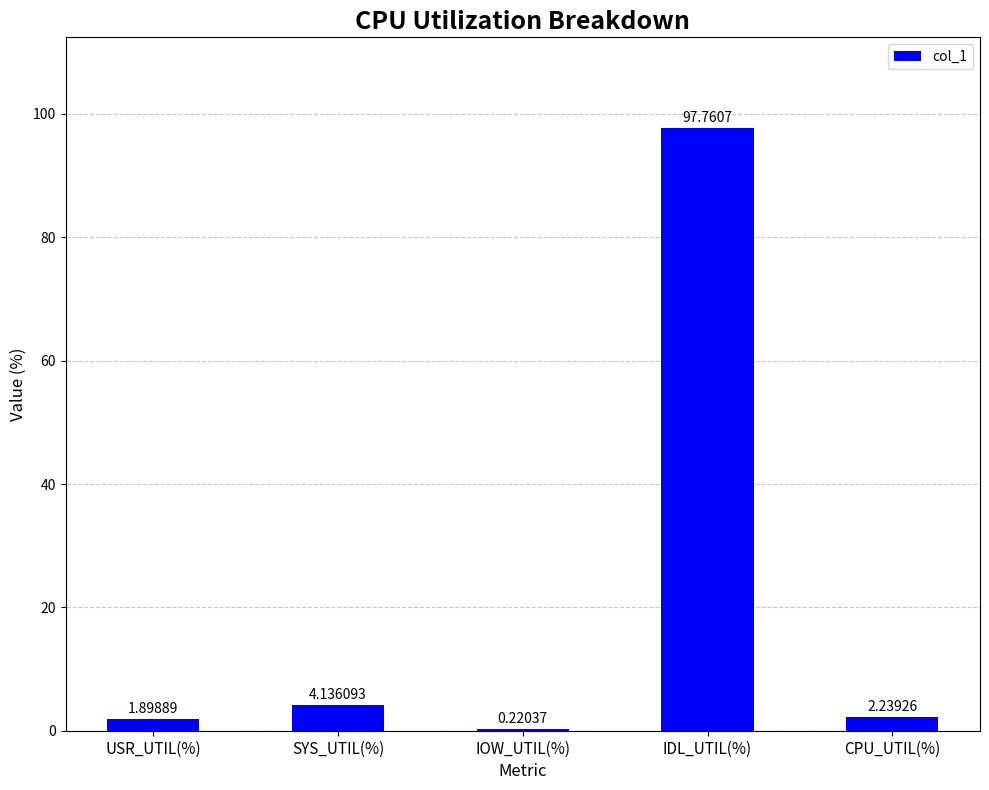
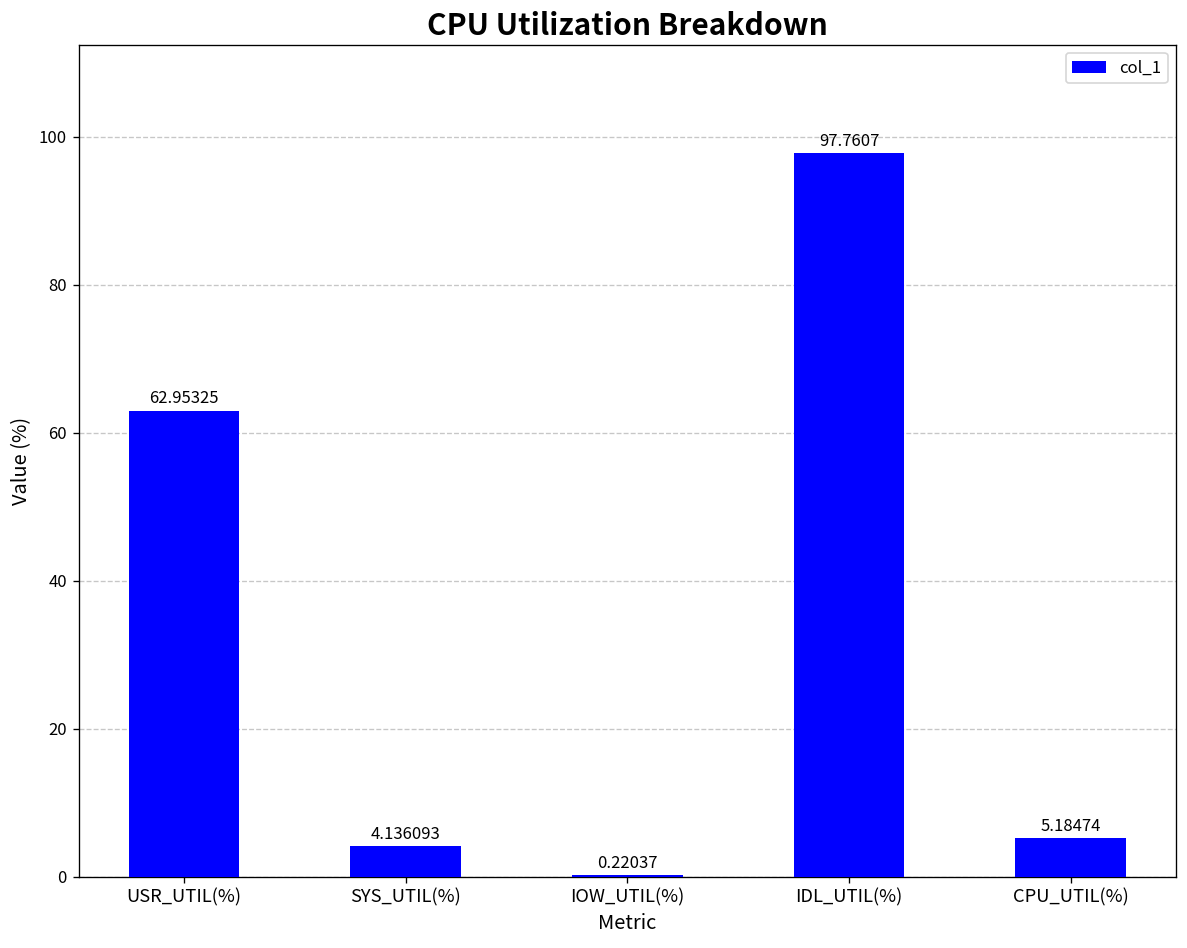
  {
-   "USR_UTIL(%)": 1.89889,
+   "USR_UTIL(%)": 62.95325,
    "SYS_UTIL(%)": 4.136093,
    "IOW_UTIL(%)": 0.22037,
    "IDL_UTIL(%)": 97.7607,
-   "CPU_UTIL(%)": 2.23926
+   "CPU_UTIL(%)": 5.18474
  }
